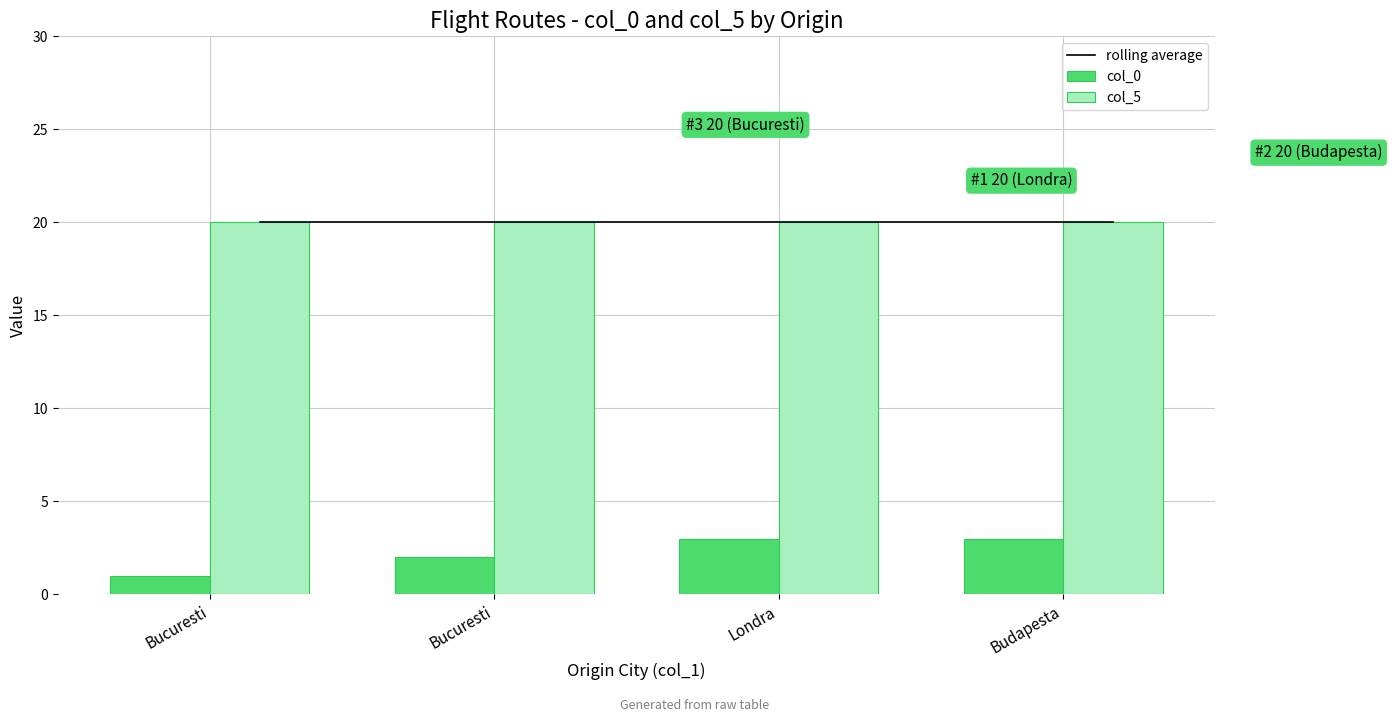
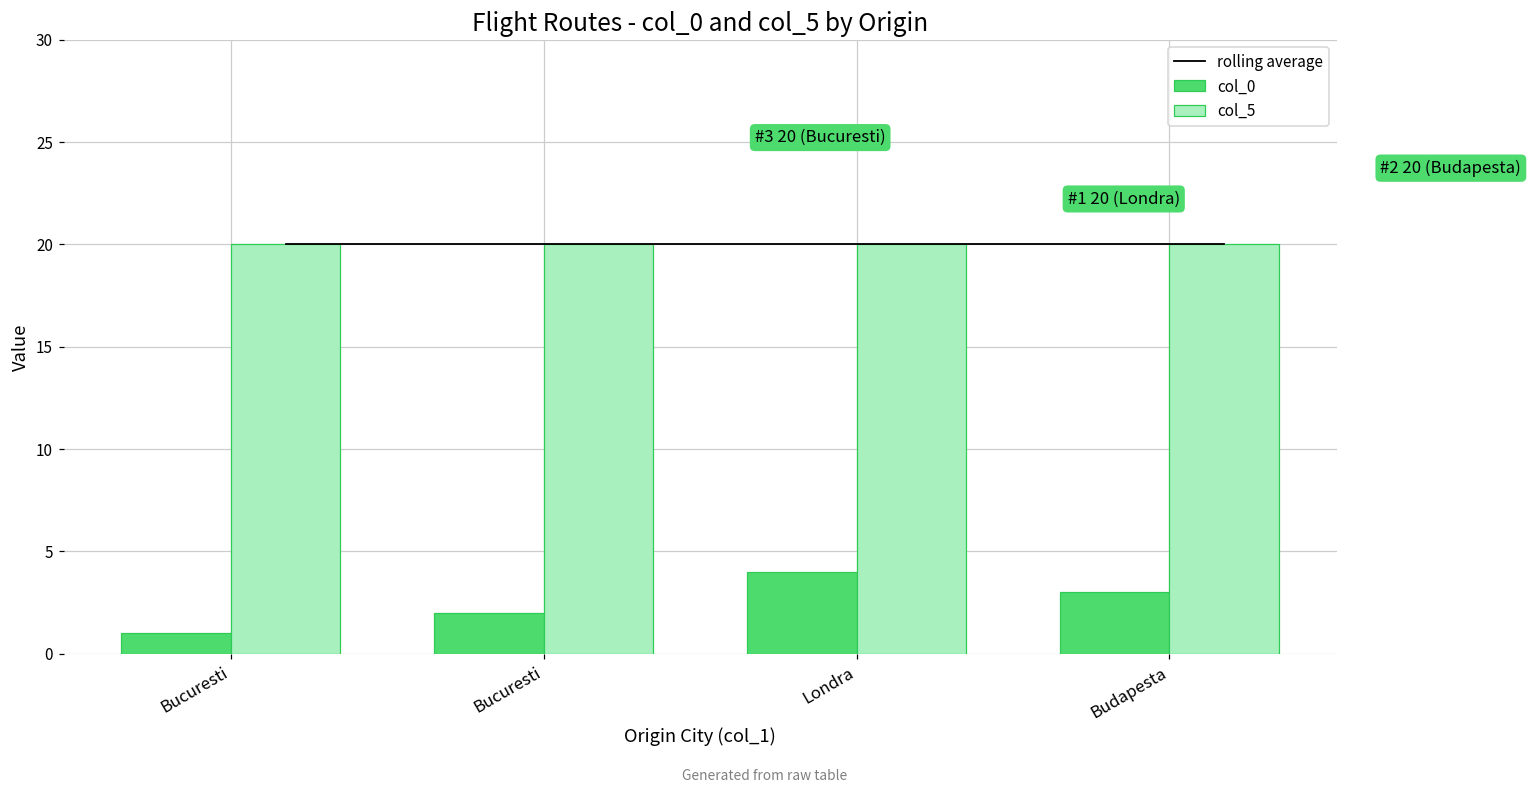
  {
    "col_0": {
-     "Londra": 3,
+     "Londra": 4,
      "Budapesta": 3
    },
    "col_5": {
      "Londra": 20,
      "Budapesta": 20
    }
  }
